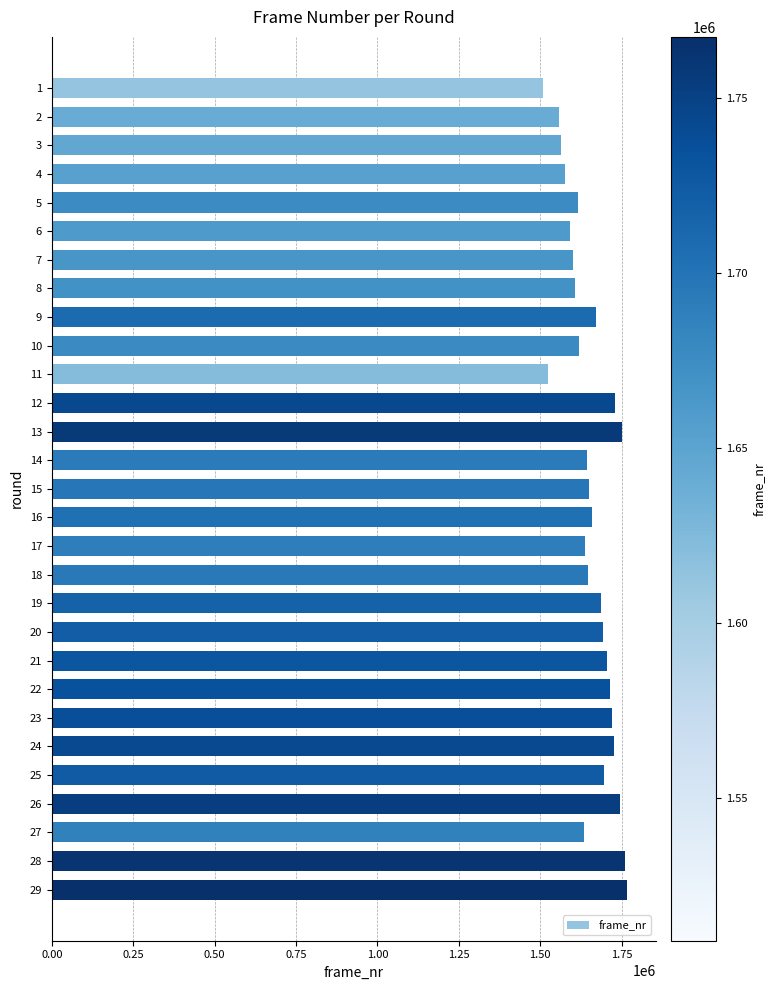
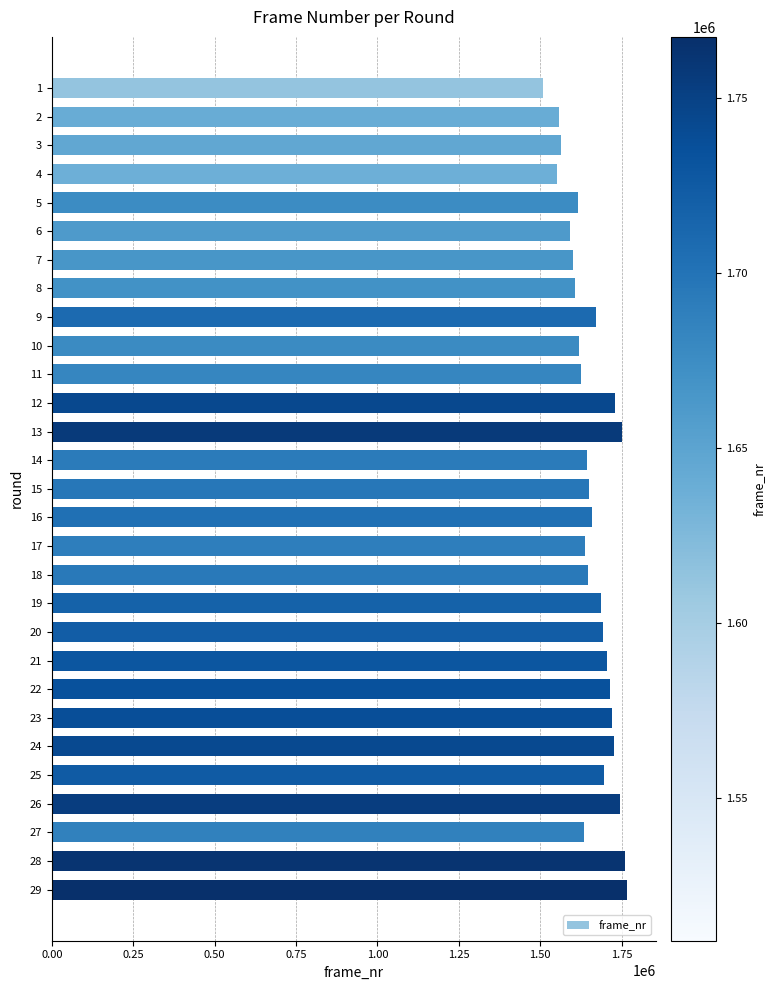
  {
    "1": 1510000,
    "2": 1560000,
    "3": 1560000,
-   "4": 1580000,
+   "4": 1550000,
    "5": 1620000,
    "6": 1590000,
    "7": 1600000,
    "8": 1610000,
    "9": 1670000,
    "10": 1620000,
-   "11": 1520000,
+   "11": 1630000,
    "12": 1730000,
    "13": 1750000,
    "14": 1640000,
    "15": 1650000,
    "16": 1660000,
    "17": 1640000,
    "18": 1650000,
    "19": 1680000,
    "20": 1690000,
    "21": 1710000,
    "22": 1710000,
    "23": 1720000,
    "24": 1730000,
    "25": 1700000,
    "26": 1740000,
    "27": 1630000,
    "28": 1760000,
    "29": 1770000
  }
